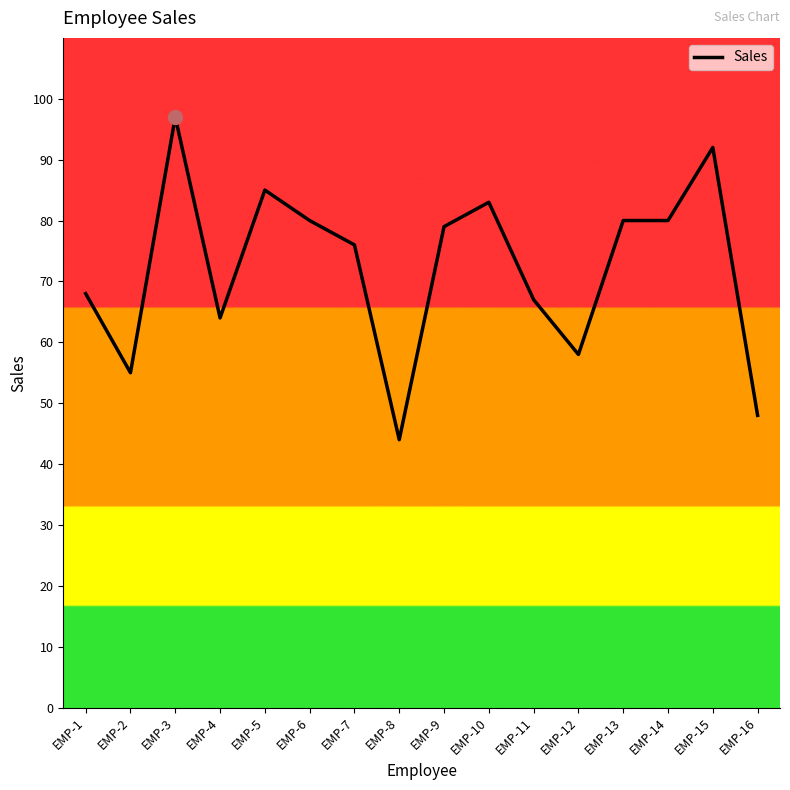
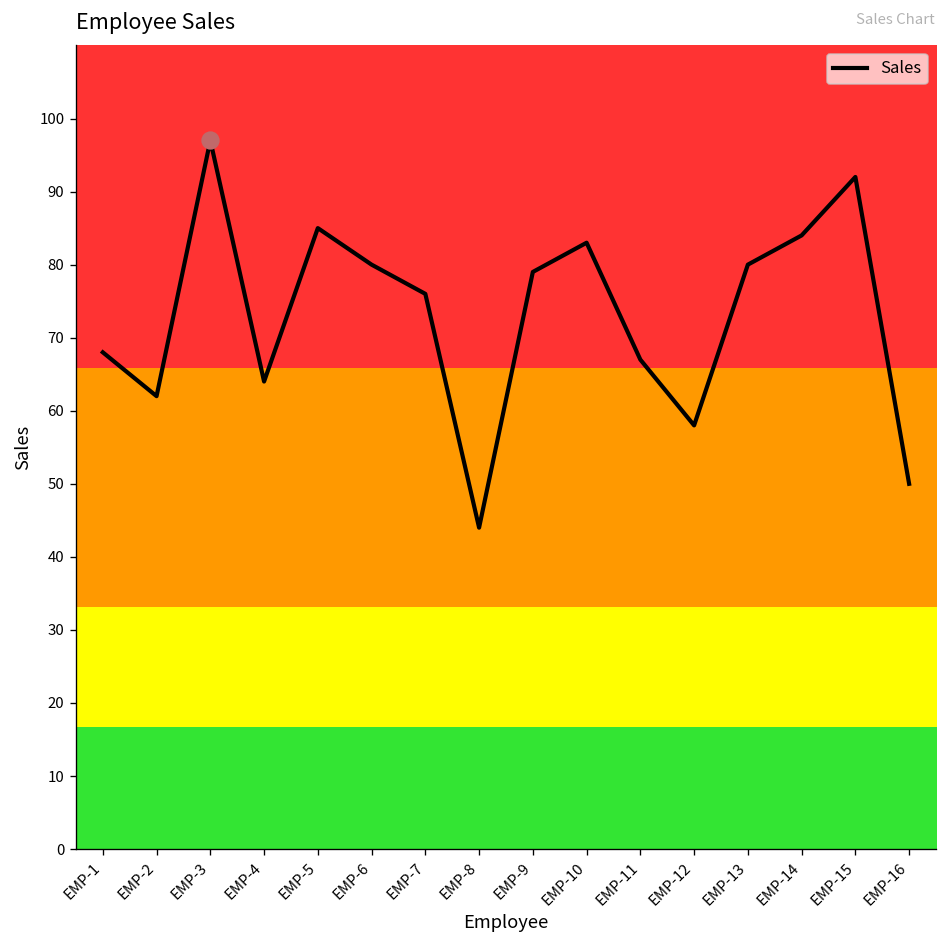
  {
    "Sales": {
      "EMP-1": 68,
-     "EMP-2": 55,
+     "EMP-2": 62,
      "EMP-4": 64,
      "EMP-5": 85,
      "EMP-6": 80,
      "EMP-7": 76,
      "EMP-8": 44,
      "EMP-9": 79,
      "EMP-10": 83,
      "EMP-11": 67,
      "EMP-12": 58,
      "EMP-13": 80,
-     "EMP-14": 80,
+     "EMP-14": 84,
      "EMP-15": 92,
-     "EMP-16": 48
+     "EMP-16": 50
    }
  }
